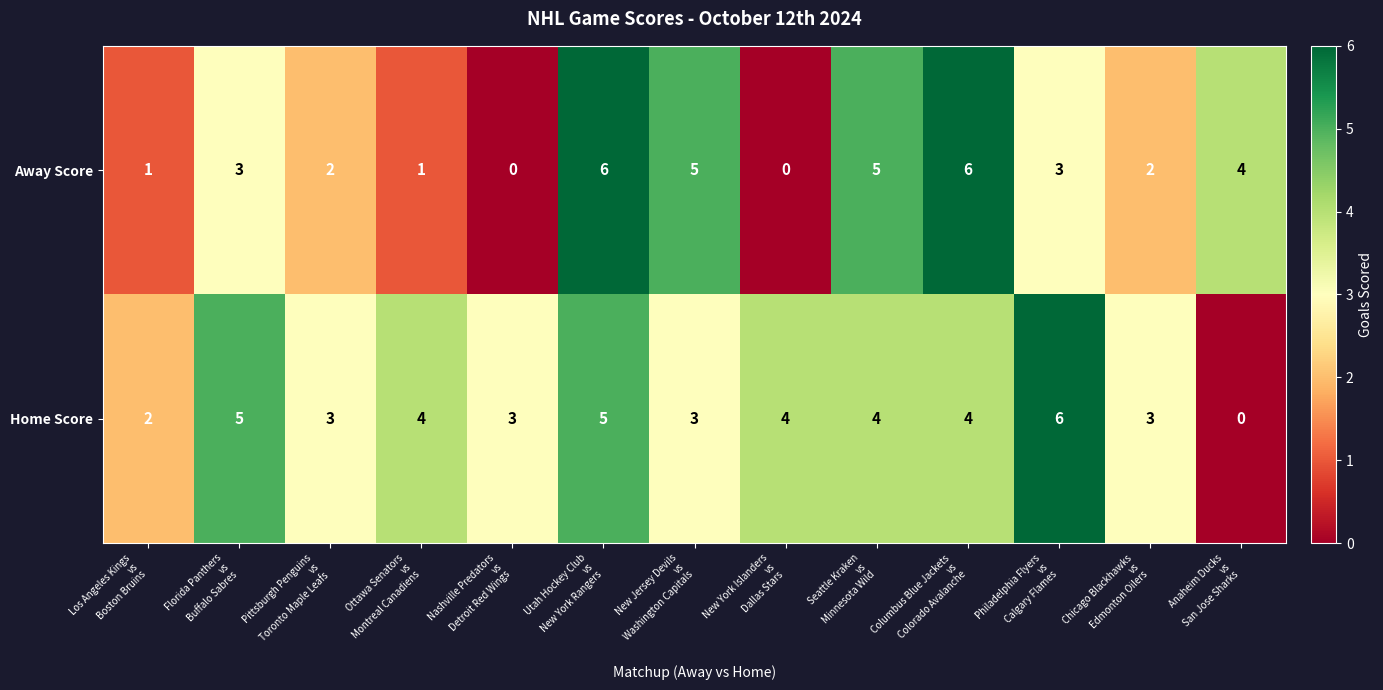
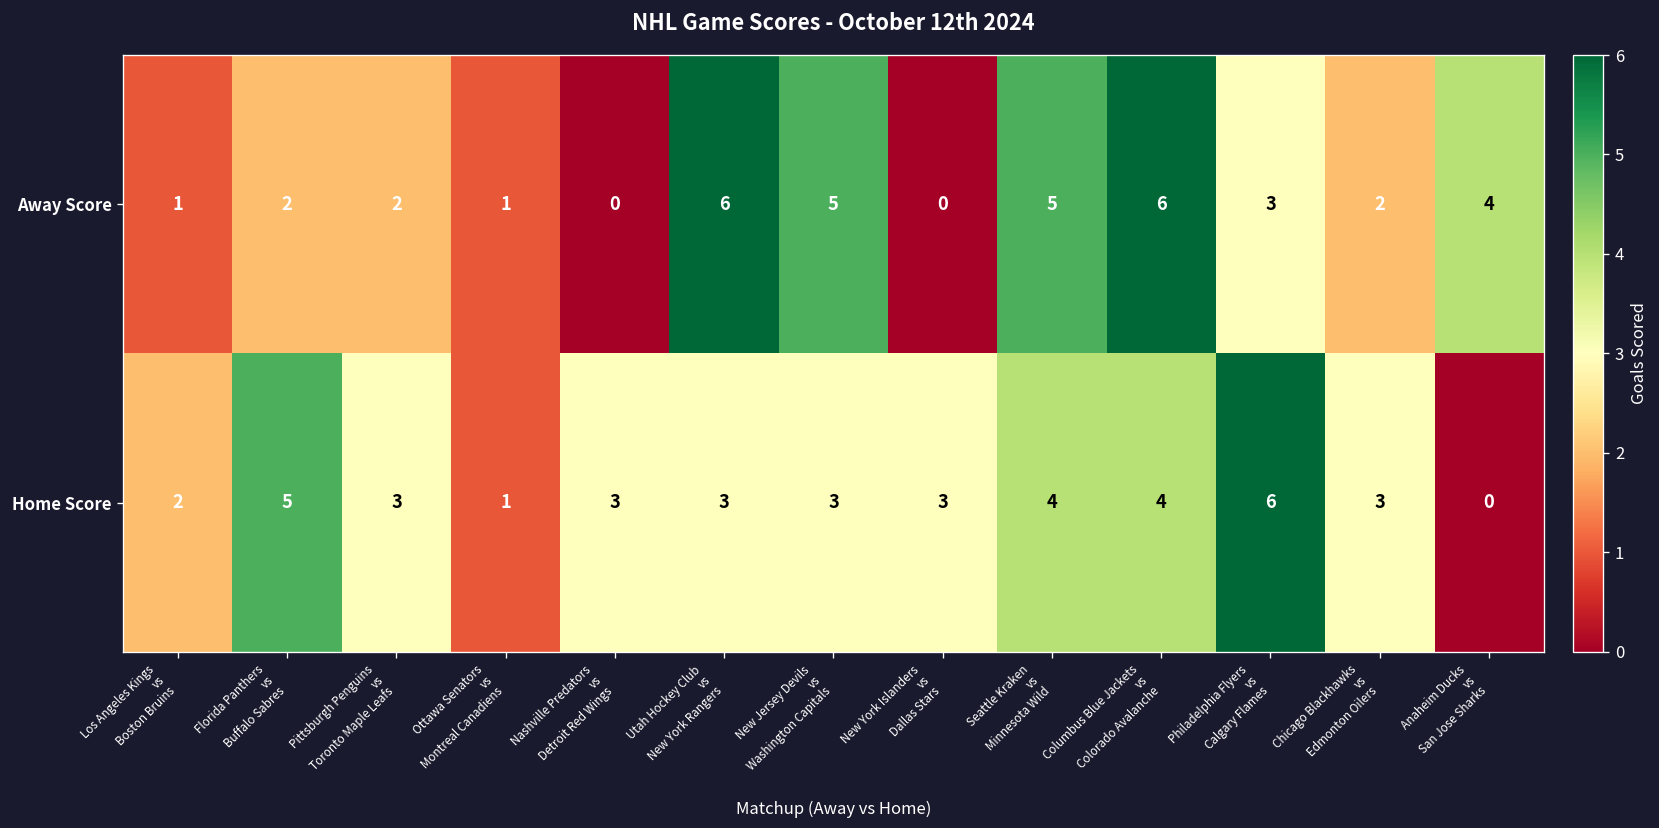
  {
    "Away Score": {
      "Los Angeles Kings vs Boston Bruins": 1,
-     "Florida Panthers vs Buffalo Sabres": 3,
+     "Florida Panthers vs Buffalo Sabres": 2,
      "Pittsburgh Penguins vs Toronto Maple Leafs": 2,
      "Ottawa Senators vs Montreal Canadiens": 1,
      "Nashville Predators vs Detroit Red Wings": 0,
      "Utah Hockey Club vs New York Rangers": 6,
      "New Jersey Devils vs Washington Capitals": 5,
      "New York Islanders vs Dallas Stars": 0,
      "Seattle Kraken vs Minnesota Wild": 5,
      "Columbus Blue Jackets vs Colorado Avalanche": 6,
      "Philadelphia Flyers vs Calgary Flames": 3,
      "Chicago Blackhawks vs Edmonton Oilers": 2,
      "Anaheim Ducks vs San Jose Sharks": 4
    },
    "Home Score": {
      "Los Angeles Kings vs Boston Bruins": 2,
      "Florida Panthers vs Buffalo Sabres": 5,
      "Pittsburgh Penguins vs Toronto Maple Leafs": 3,
-     "Ottawa Senators vs Montreal Canadiens": 4,
+     "Ottawa Senators vs Montreal Canadiens": 1,
      "Nashville Predators vs Detroit Red Wings": 3,
-     "Utah Hockey Club vs New York Rangers": 5,
+     "Utah Hockey Club vs New York Rangers": 3,
      "New Jersey Devils vs Washington Capitals": 3,
-     "New York Islanders vs Dallas Stars": 4,
+     "New York Islanders vs Dallas Stars": 3,
      "Seattle Kraken vs Minnesota Wild": 4,
      "Columbus Blue Jackets vs Colorado Avalanche": 4,
      "Philadelphia Flyers vs Calgary Flames": 6,
      "Chicago Blackhawks vs Edmonton Oilers": 3,
      "Anaheim Ducks vs San Jose Sharks": 0
    }
  }
